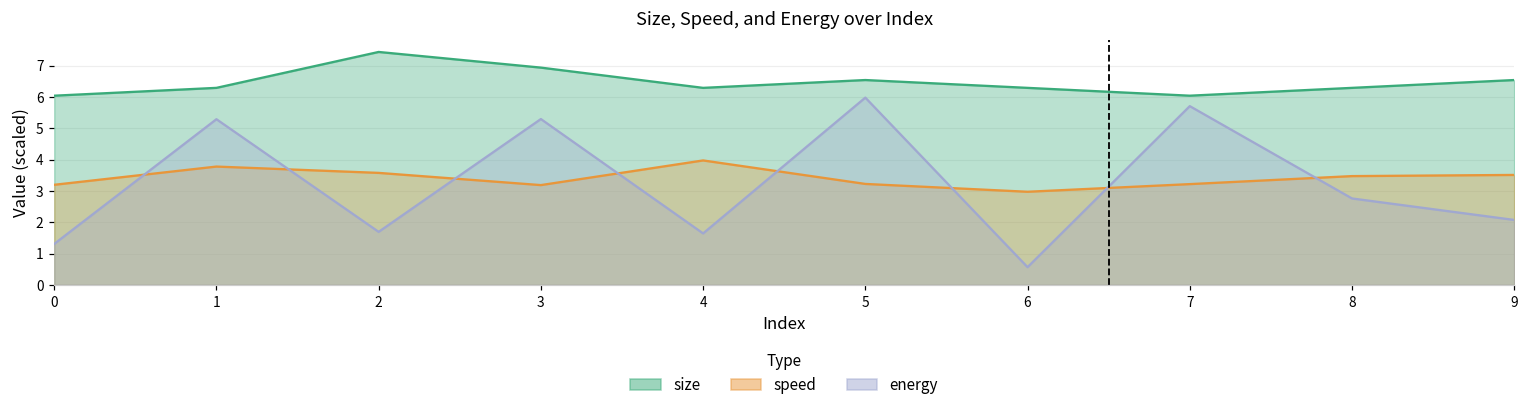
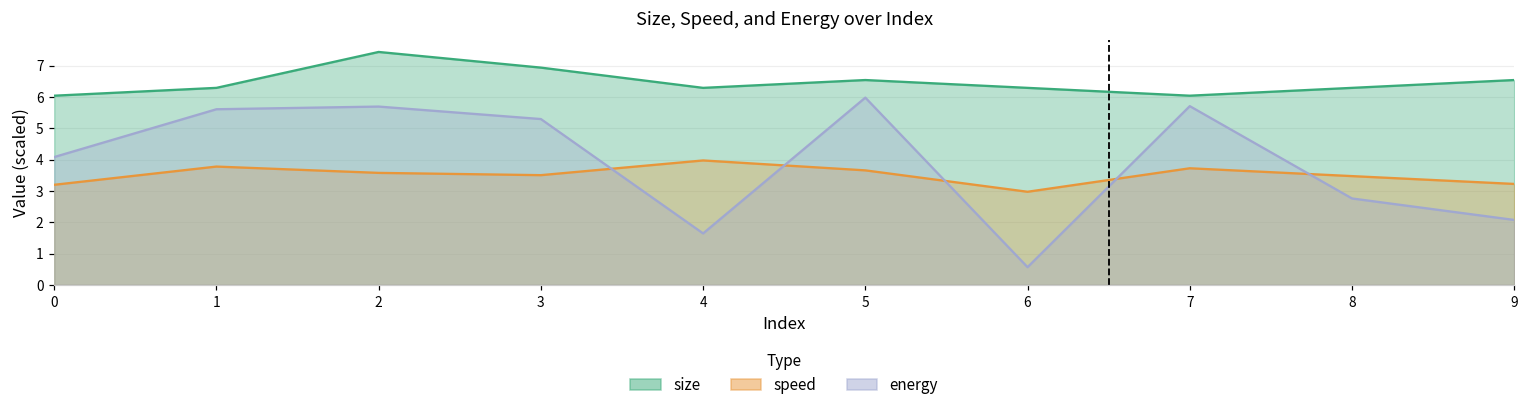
  {
    "size": {
      "0": 6.0,
      "1": 6.3,
      "2": 7.4,
      "3": 6.9,
      "4": 6.3,
      "5": 6.5,
      "6": 6.3,
      "7": 6.0,
      "8": 6.3,
      "9": 6.5
    },
    "speed": {
      "0": 3.2,
      "1": 3.8,
      "2": 3.6,
-     "3": 3.2,
+     "3": 3.5,
      "4": 4.0,
-     "5": 3.2,
+     "5": 3.7,
      "6": 3.0,
-     "7": 3.2,
+     "7": 3.7,
      "8": 3.5,
-     "9": 3.5
+     "9": 3.2
    },
    "energy": {
-     "0": 1.3,
-     "1": 5.3,
-     "2": 1.7,
+     "0": 4.1,
+     "1": 5.6,
+     "2": 5.7,
      "3": 5.3,
      "4": 1.6,
      "5": 6.0,
      "6": 0.6,
      "7": 5.7,
      "8": 2.8,
      "9": 2.1
    }
  }
